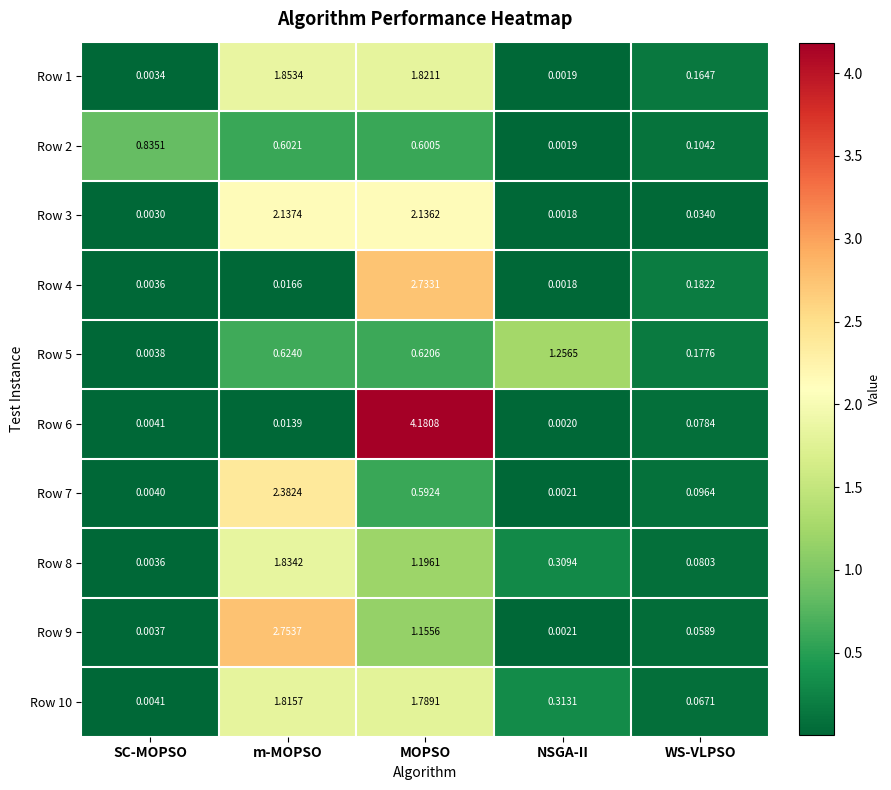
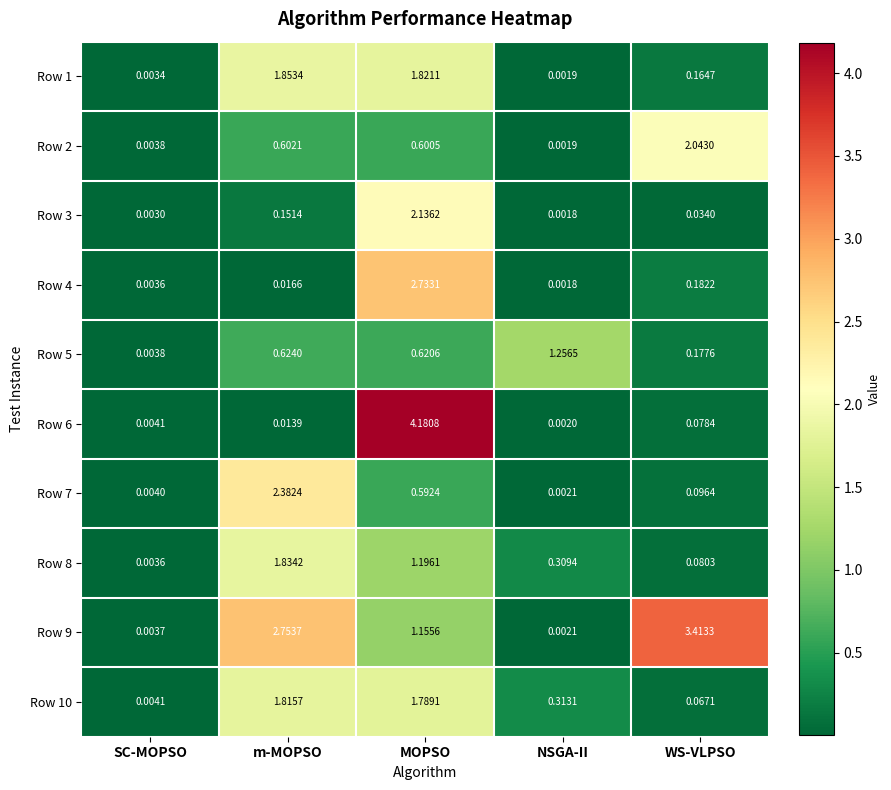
  {
    "Row 1": {
      "SC-MOPSO": 0.0034,
      "m-MOPSO": 1.8534,
      "MOPSO": 1.8211,
      "NSGA-II": 0.0019,
      "WS-VLPSO": 0.1647
    },
    "Row 2": {
-     "SC-MOPSO": 0.8351,
+     "SC-MOPSO": 0.0038,
      "m-MOPSO": 0.6021,
      "MOPSO": 0.6005,
      "NSGA-II": 0.0019,
-     "WS-VLPSO": 0.1042
+     "WS-VLPSO": 2.0430
    },
    "Row 3": {
      "SC-MOPSO": 0.0030,
-     "m-MOPSO": 2.1374,
+     "m-MOPSO": 0.1514,
      "MOPSO": 2.1362,
      "NSGA-II": 0.0018,
      "WS-VLPSO": 0.0340
    },
    "Row 4": {
      "SC-MOPSO": 0.0036,
      "m-MOPSO": 0.0166,
      "MOPSO": 2.7331,
      "NSGA-II": 0.0018,
      "WS-VLPSO": 0.1822
    },
    "Row 5": {
      "SC-MOPSO": 0.0038,
      "m-MOPSO": 0.6240,
      "MOPSO": 0.6206,
      "NSGA-II": 1.2565,
      "WS-VLPSO": 0.1776
    },
    "Row 6": {
      "SC-MOPSO": 0.0041,
      "m-MOPSO": 0.0139,
      "MOPSO": 4.1808,
      "NSGA-II": 0.0020,
      "WS-VLPSO": 0.0784
    },
    "Row 7": {
      "SC-MOPSO": 0.0040,
      "m-MOPSO": 2.3824,
      "MOPSO": 0.5924,
      "NSGA-II": 0.0021,
      "WS-VLPSO": 0.0964
    },
    "Row 8": {
      "SC-MOPSO": 0.0036,
      "m-MOPSO": 1.8342,
      "MOPSO": 1.1961,
      "NSGA-II": 0.3094,
      "WS-VLPSO": 0.0803
    },
    "Row 9": {
      "SC-MOPSO": 0.0037,
      "m-MOPSO": 2.7537,
      "MOPSO": 1.1556,
      "NSGA-II": 0.0021,
-     "WS-VLPSO": 0.0589
+     "WS-VLPSO": 3.4133
    },
    "Row 10": {
      "SC-MOPSO": 0.0041,
      "m-MOPSO": 1.8157,
      "MOPSO": 1.7891,
      "NSGA-II": 0.3131,
      "WS-VLPSO": 0.0671
    }
  }
